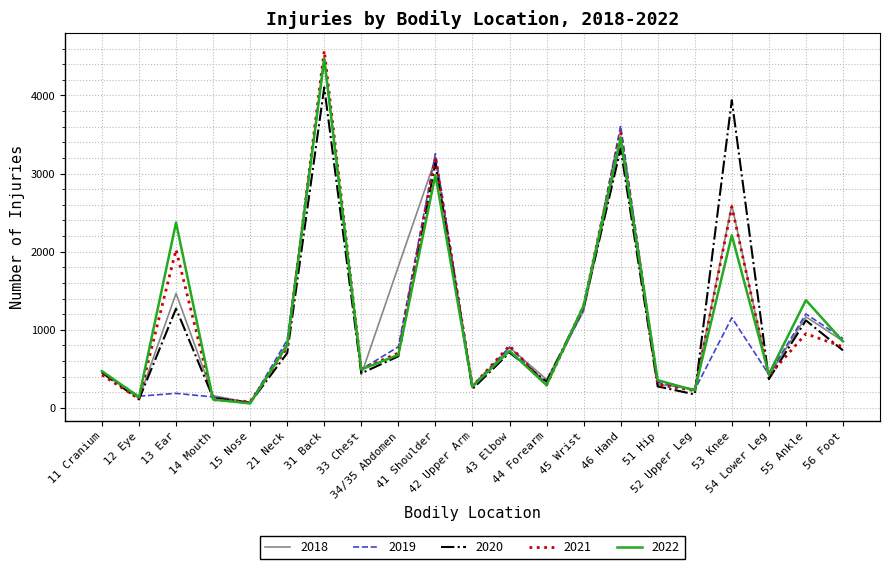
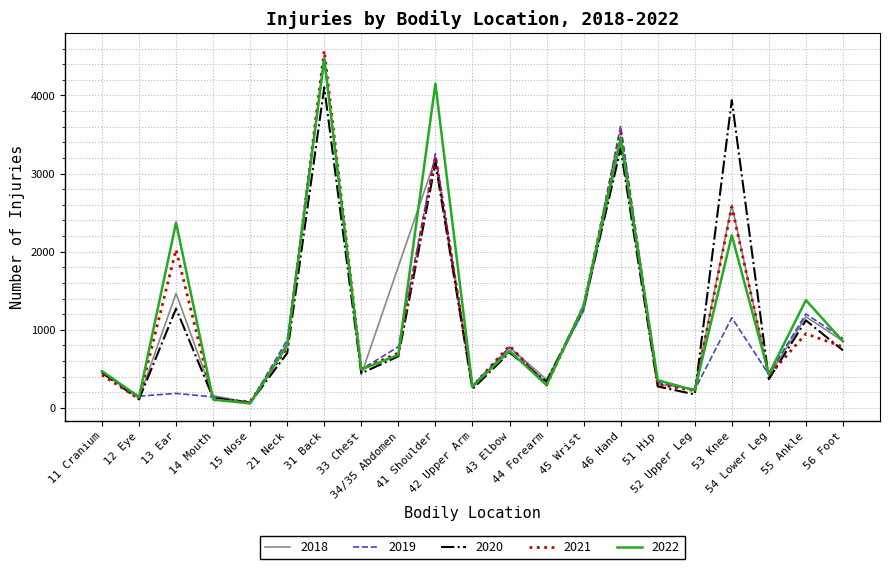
  {
    "2018": {
      "13 Ear": 1500,
      "34/35 Abdomen": 1800,
      "46 Hand": 3400,
      "55 Ankle": 1200
    },
    "2019": {
      "13 Ear": 200,
      "21 Neck": 900,
      "34/35 Abdomen": 800,
      "41 Shoulder": 3300,
      "46 Hand": 3600,
      "53 Knee": 1200,
      "55 Ankle": 1200,
      "56 Foot": 900
    },
    "2020": {
      "13 Ear": 1300,
      "21 Neck": 700,
      "31 Back": 4100,
      "41 Shoulder": 3100,
      "46 Hand": 3300,
      "52 Upper Leg": 200,
      "53 Knee": 3900,
      "54 Lower Leg": 400,
      "55 Ankle": 1100,
      "56 Foot": 700
    },
    "2021": {
      "13 Ear": 2000,
      "21 Neck": 800,
      "31 Back": 4600,
      "46 Hand": 3500,
      "55 Ankle": 900,
      "56 Foot": 800
    },
    "2022": {
      "13 Ear": 2400,
-     "41 Shoulder": 3000,
+     "41 Shoulder": 4200,
      "46 Hand": 3500,
      "53 Knee": 2200,
      "55 Ankle": 1400
    }
  }
